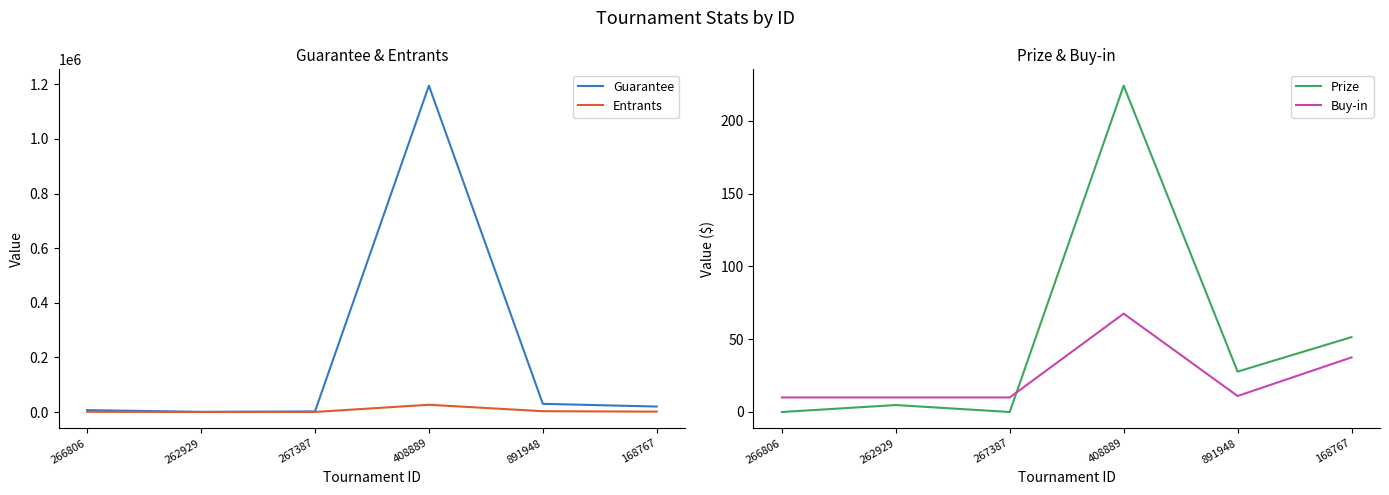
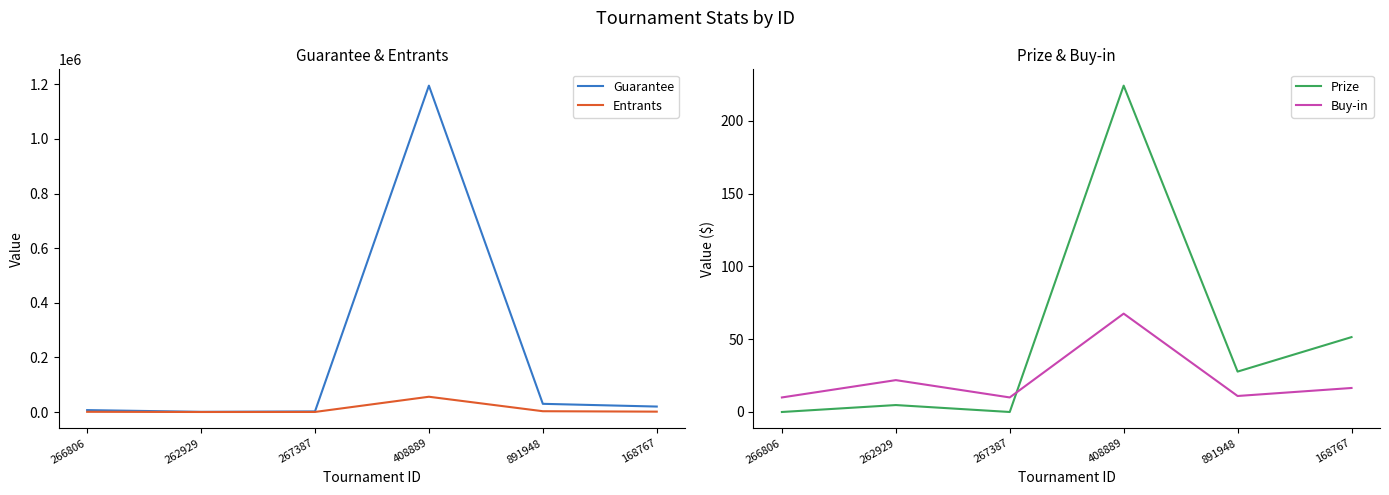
  {
    "Guarantee & Entrants": {
      "Guarantee": {
        "408889": 1200000,
        "891948": 30000,
        "168767": 20000
      },
      "Entrants": {
-       "408889": 30000,
+       "408889": 60000,
        "891948": 0,
        "168767": 0
      }
    },
    "Prize & Buy-in": {
      "Prize": {
        "266806": 0,
        "262929": 5,
        "267387": 0,
        "408889": 224,
        "891948": 28,
        "168767": 51
      },
      "Buy-in": {
        "266806": 10,
-       "262929": 10,
+       "262929": 22,
        "267387": 10,
        "408889": 68,
        "891948": 11,
-       "168767": 38
+       "168767": 17
      }
    }
  }
